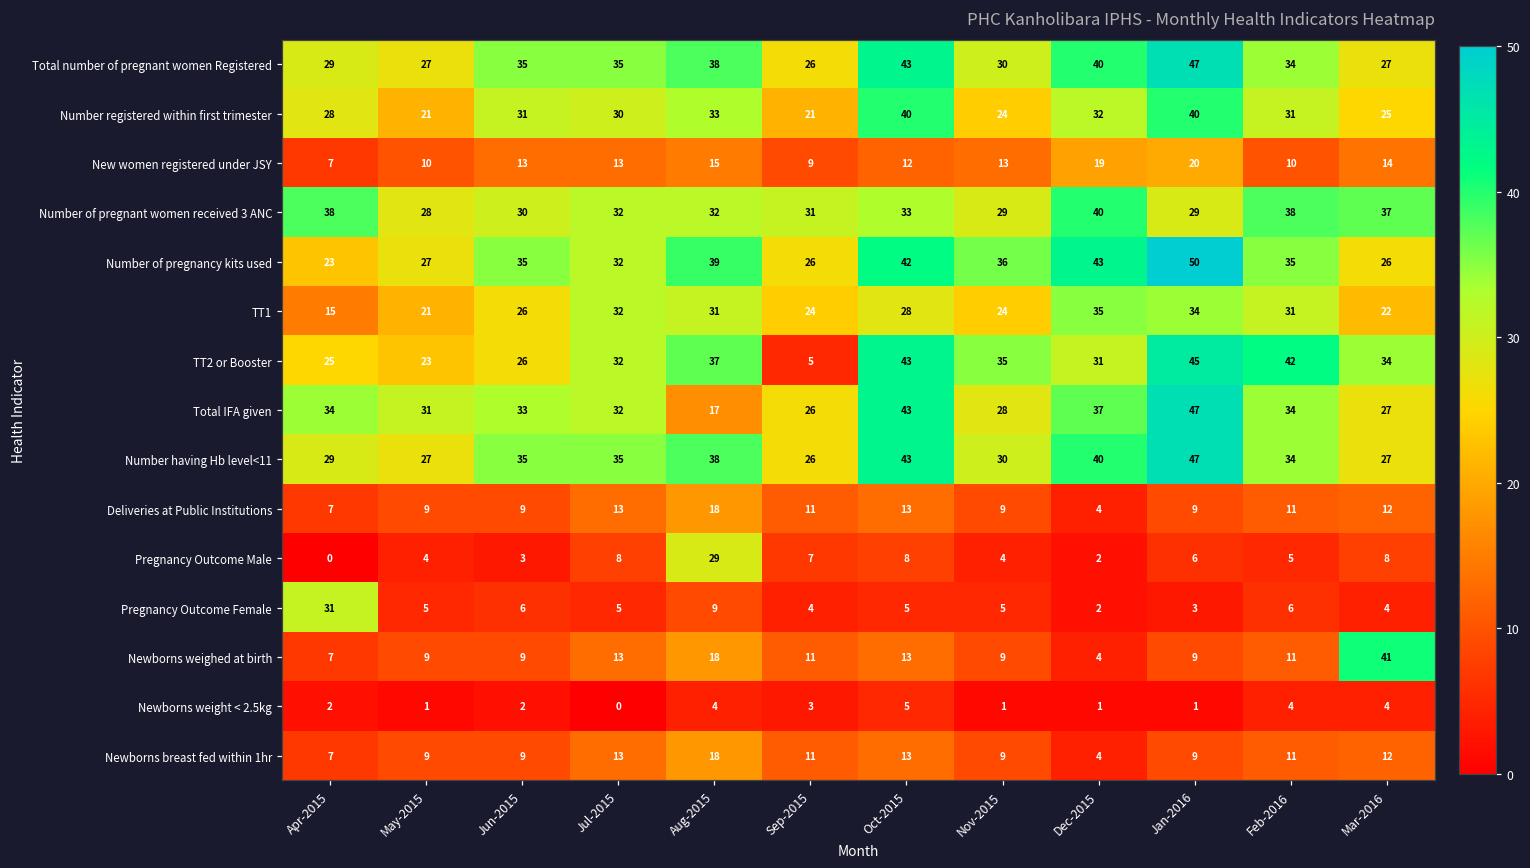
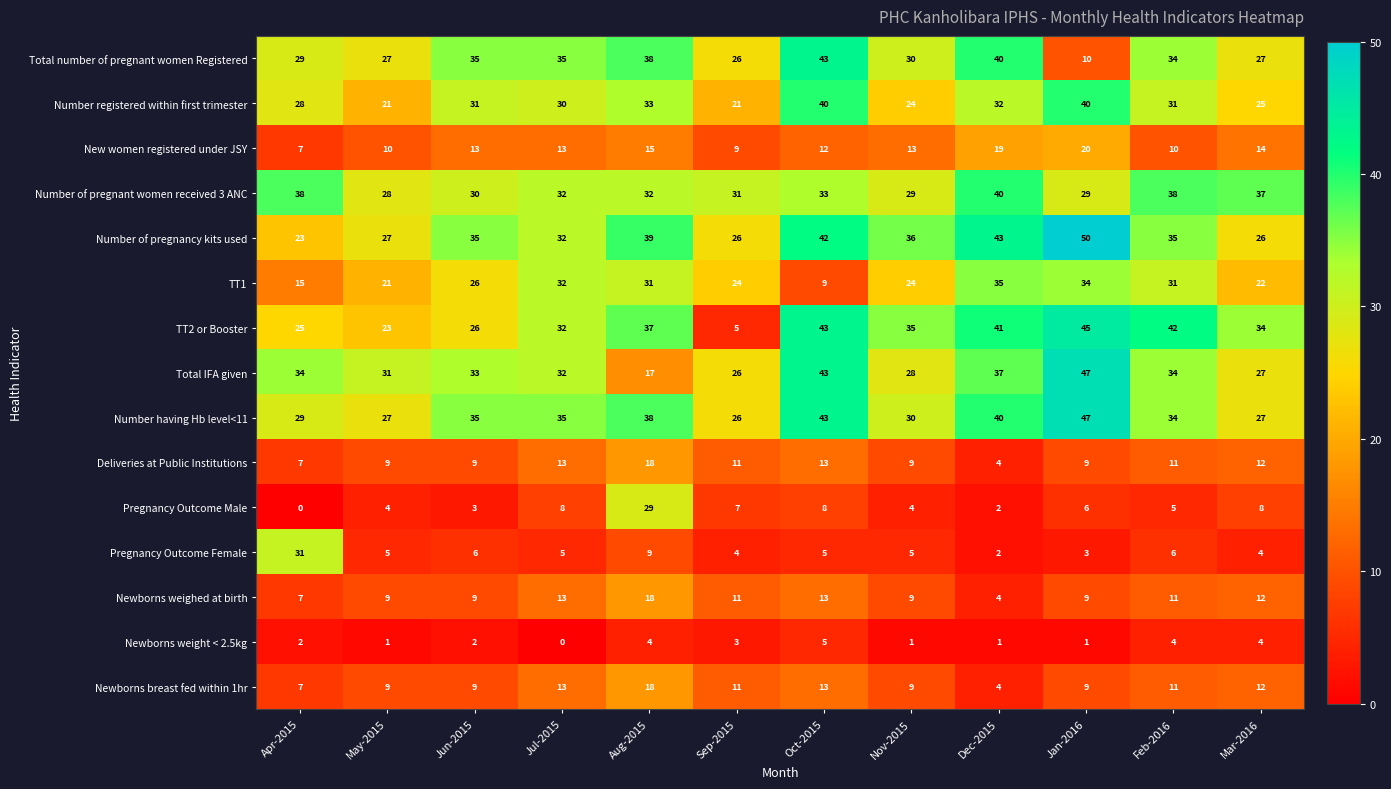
  {
    "Total number of pregnant women Registered": {
      "Apr-2015": 29,
      "May-2015": 27,
      "Jun-2015": 35,
      "Jul-2015": 35,
      "Aug-2015": 38,
      "Sep-2015": 26,
      "Oct-2015": 43,
      "Nov-2015": 30,
      "Dec-2015": 40,
-     "Jan-2016": 47,
+     "Jan-2016": 10,
      "Feb-2016": 34,
      "Mar-2016": 27
    },
    "Number registered within first trimester": {
      "Apr-2015": 28,
      "May-2015": 21,
      "Jun-2015": 31,
      "Jul-2015": 30,
      "Aug-2015": 33,
      "Sep-2015": 21,
      "Oct-2015": 40,
      "Nov-2015": 24,
      "Dec-2015": 32,
      "Jan-2016": 40,
      "Feb-2016": 31,
      "Mar-2016": 25
    },
    "New women registered under JSY": {
      "Apr-2015": 7,
      "May-2015": 10,
      "Jun-2015": 13,
      "Jul-2015": 13,
      "Aug-2015": 15,
      "Sep-2015": 9,
      "Oct-2015": 12,
      "Nov-2015": 13,
      "Dec-2015": 19,
      "Jan-2016": 20,
      "Feb-2016": 10,
      "Mar-2016": 14
    },
    "Number of pregnant women received 3 ANC": {
      "Apr-2015": 38,
      "May-2015": 28,
      "Jun-2015": 30,
      "Jul-2015": 32,
      "Aug-2015": 32,
      "Sep-2015": 31,
      "Oct-2015": 33,
      "Nov-2015": 29,
      "Dec-2015": 40,
      "Jan-2016": 29,
      "Feb-2016": 38,
      "Mar-2016": 37
    },
    "Number of pregnancy kits used": {
      "Apr-2015": 23,
      "May-2015": 27,
      "Jun-2015": 35,
      "Jul-2015": 32,
      "Aug-2015": 39,
      "Sep-2015": 26,
      "Oct-2015": 42,
      "Nov-2015": 36,
      "Dec-2015": 43,
      "Jan-2016": 50,
      "Feb-2016": 35,
      "Mar-2016": 26
    },
    "TT1": {
      "Apr-2015": 15,
      "May-2015": 21,
      "Jun-2015": 26,
      "Jul-2015": 32,
      "Aug-2015": 31,
      "Sep-2015": 24,
-     "Oct-2015": 28,
+     "Oct-2015": 9,
      "Nov-2015": 24,
      "Dec-2015": 35,
      "Jan-2016": 34,
      "Feb-2016": 31,
      "Mar-2016": 22
    },
    "TT2 or Booster": {
      "Apr-2015": 25,
      "May-2015": 23,
      "Jun-2015": 26,
      "Jul-2015": 32,
      "Aug-2015": 37,
      "Sep-2015": 5,
      "Oct-2015": 43,
      "Nov-2015": 35,
-     "Dec-2015": 31,
+     "Dec-2015": 41,
      "Jan-2016": 45,
      "Feb-2016": 42,
      "Mar-2016": 34
    },
    "Total IFA given": {
      "Apr-2015": 34,
      "May-2015": 31,
      "Jun-2015": 33,
      "Jul-2015": 32,
      "Aug-2015": 17,
      "Sep-2015": 26,
      "Oct-2015": 43,
      "Nov-2015": 28,
      "Dec-2015": 37,
      "Jan-2016": 47,
      "Feb-2016": 34,
      "Mar-2016": 27
    },
    "Number having Hb level<11": {
      "Apr-2015": 29,
      "May-2015": 27,
      "Jun-2015": 35,
      "Jul-2015": 35,
      "Aug-2015": 38,
      "Sep-2015": 26,
      "Oct-2015": 43,
      "Nov-2015": 30,
      "Dec-2015": 40,
      "Jan-2016": 47,
      "Feb-2016": 34,
      "Mar-2016": 27
    },
    "Deliveries at Public Institutions": {
      "Apr-2015": 7,
      "May-2015": 9,
      "Jun-2015": 9,
      "Jul-2015": 13,
      "Aug-2015": 18,
      "Sep-2015": 11,
      "Oct-2015": 13,
      "Nov-2015": 9,
      "Dec-2015": 4,
      "Jan-2016": 9,
      "Feb-2016": 11,
      "Mar-2016": 12
    },
    "Pregnancy Outcome Male": {
      "Apr-2015": 0,
      "May-2015": 4,
      "Jun-2015": 3,
      "Jul-2015": 8,
      "Aug-2015": 29,
      "Sep-2015": 7,
      "Oct-2015": 8,
      "Nov-2015": 4,
      "Dec-2015": 2,
      "Jan-2016": 6,
      "Feb-2016": 5,
      "Mar-2016": 8
    },
    "Pregnancy Outcome Female": {
      "Apr-2015": 31,
      "May-2015": 5,
      "Jun-2015": 6,
      "Jul-2015": 5,
      "Aug-2015": 9,
      "Sep-2015": 4,
      "Oct-2015": 5,
      "Nov-2015": 5,
      "Dec-2015": 2,
      "Jan-2016": 3,
      "Feb-2016": 6,
      "Mar-2016": 4
    },
    "Newborns weighed at birth": {
      "Apr-2015": 7,
      "May-2015": 9,
      "Jun-2015": 9,
      "Jul-2015": 13,
      "Aug-2015": 18,
      "Sep-2015": 11,
      "Oct-2015": 13,
      "Nov-2015": 9,
      "Dec-2015": 4,
      "Jan-2016": 9,
      "Feb-2016": 11,
-     "Mar-2016": 41
+     "Mar-2016": 12
    },
    "Newborns weight < 2.5kg": {
      "Apr-2015": 2,
      "May-2015": 1,
      "Jun-2015": 2,
      "Jul-2015": 0,
      "Aug-2015": 4,
      "Sep-2015": 3,
      "Oct-2015": 5,
      "Nov-2015": 1,
      "Dec-2015": 1,
      "Jan-2016": 1,
      "Feb-2016": 4,
      "Mar-2016": 4
    },
    "Newborns breast fed within 1hr": {
      "Apr-2015": 7,
      "May-2015": 9,
      "Jun-2015": 9,
      "Jul-2015": 13,
      "Aug-2015": 18,
      "Sep-2015": 11,
      "Oct-2015": 13,
      "Nov-2015": 9,
      "Dec-2015": 4,
      "Jan-2016": 9,
      "Feb-2016": 11,
      "Mar-2016": 12
    }
  }
